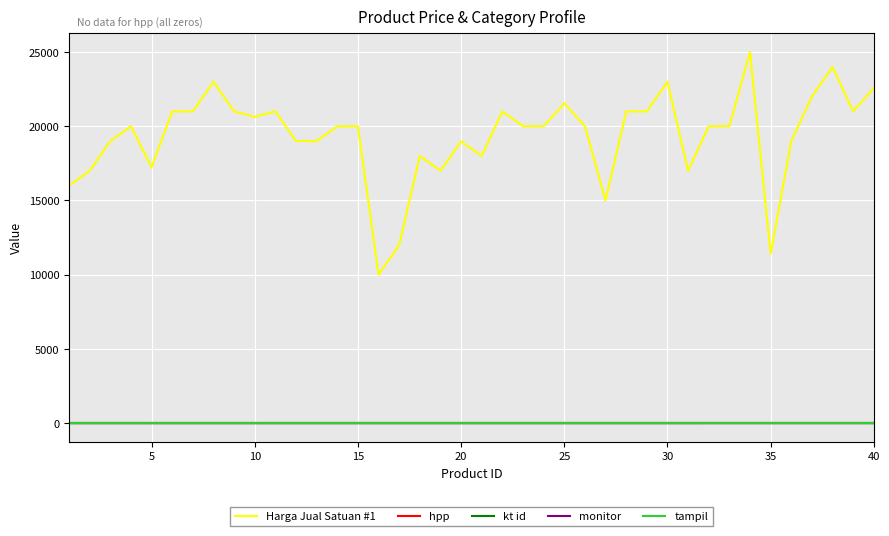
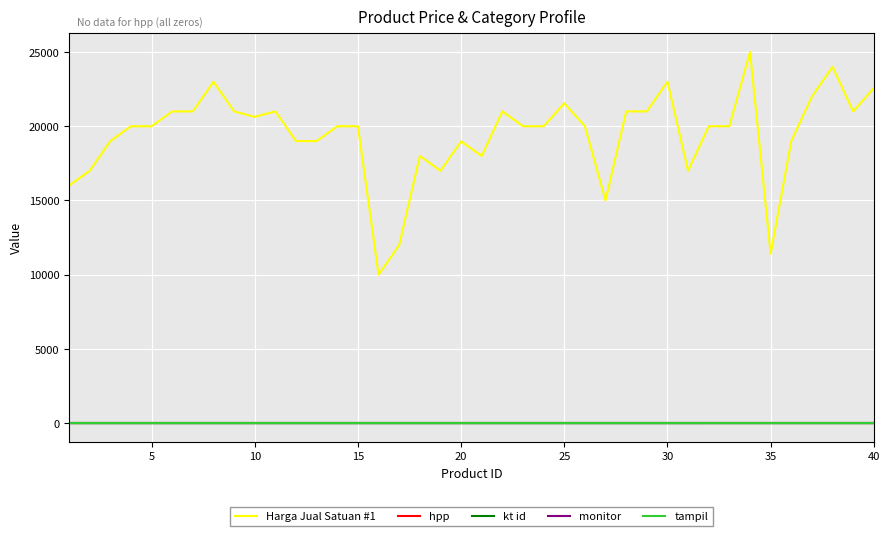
  {
    "Harga Jual Satuan #1": {
-     "5": 17200,
+     "5": 20000,
      "10": 20600,
      "15": 20000,
      "20": 19000,
      "25": 21600,
      "30": 23000,
      "35": 11400,
      "40": 22600
    },
    "tampil": {
      "5": 0,
      "10": 0,
      "15": 0,
      "20": 0,
      "25": 0,
      "30": 0,
      "35": 0,
      "40": 0
    }
  }
